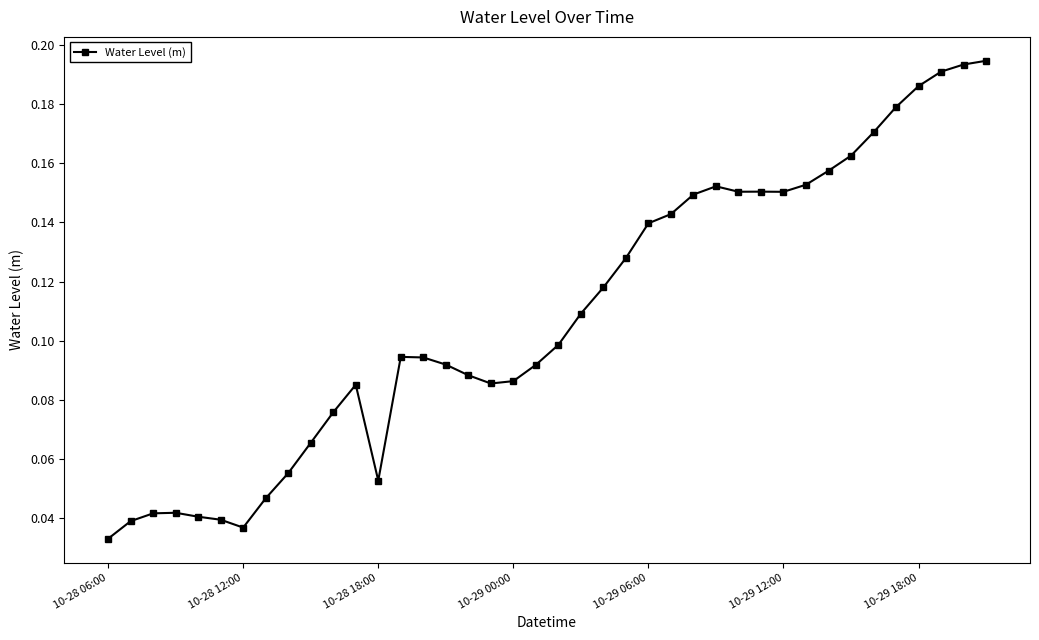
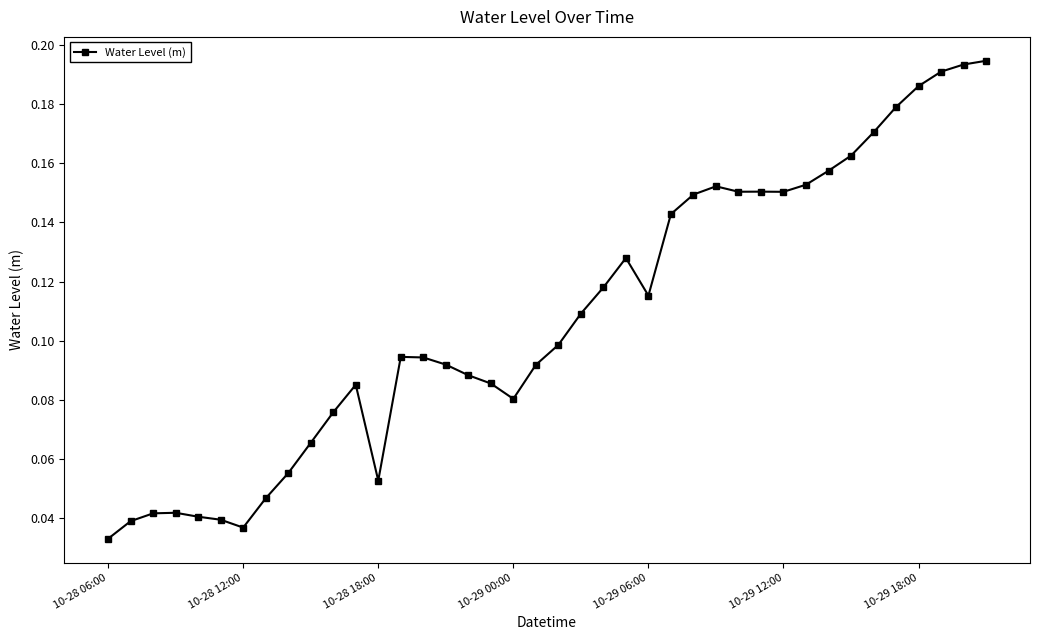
  {
    "10-28 06:00": 0.033,
    "10-28 12:00": 0.037,
    "10-28 18:00": 0.053,
-   "10-29 00:00": 0.086,
-   "10-29 06:00": 0.140,
+   "10-29 00:00": 0.080,
+   "10-29 06:00": 0.115,
    "10-29 12:00": 0.150,
    "10-29 18:00": 0.186
  }
